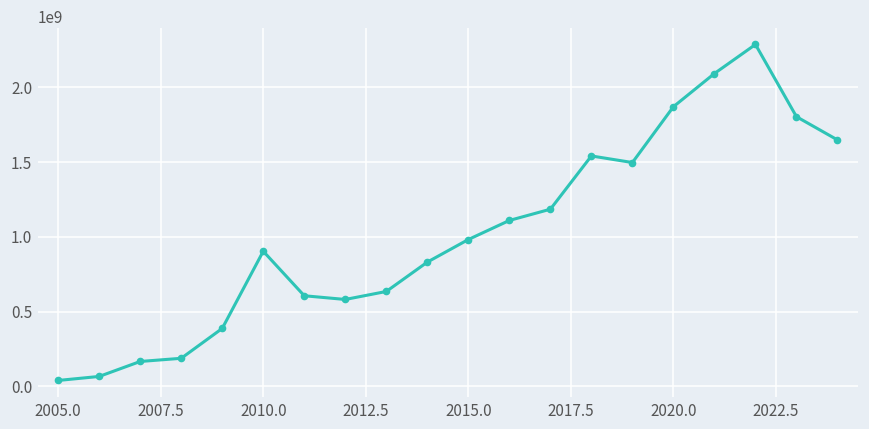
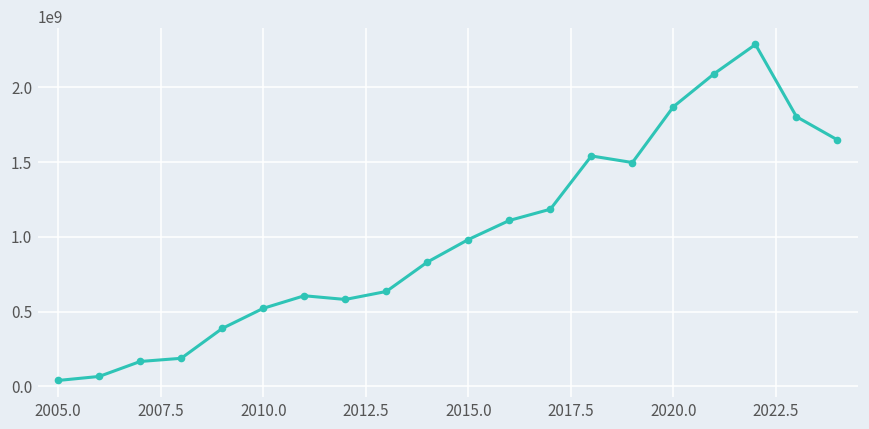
  {
    "2005.0": 40000000,
-   "2010.0": 900000000,
+   "2010.0": 520000000,
    "2015.0": 980000000,
    "2020.0": 1870000000
  }
